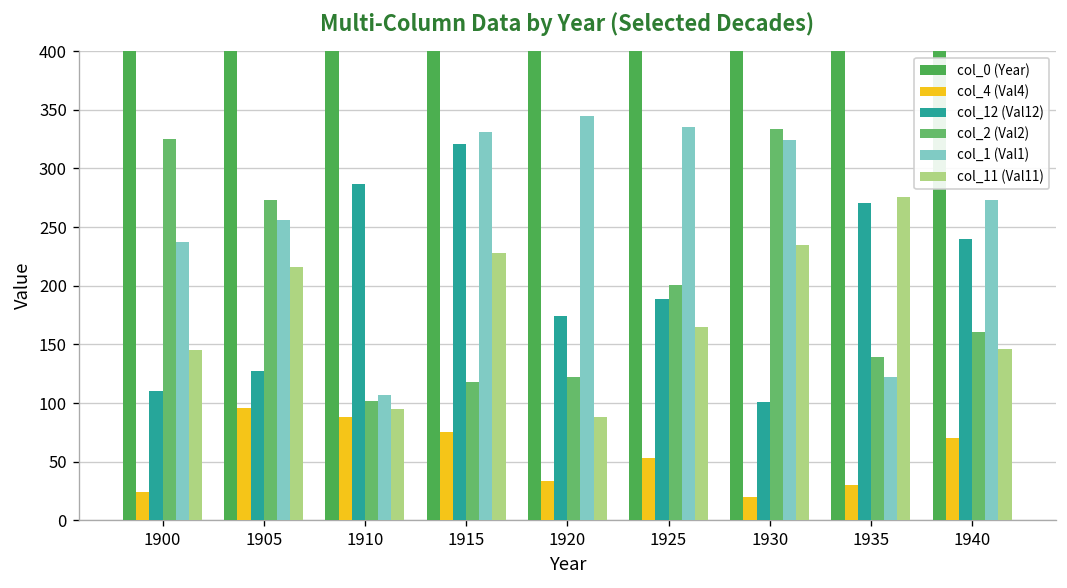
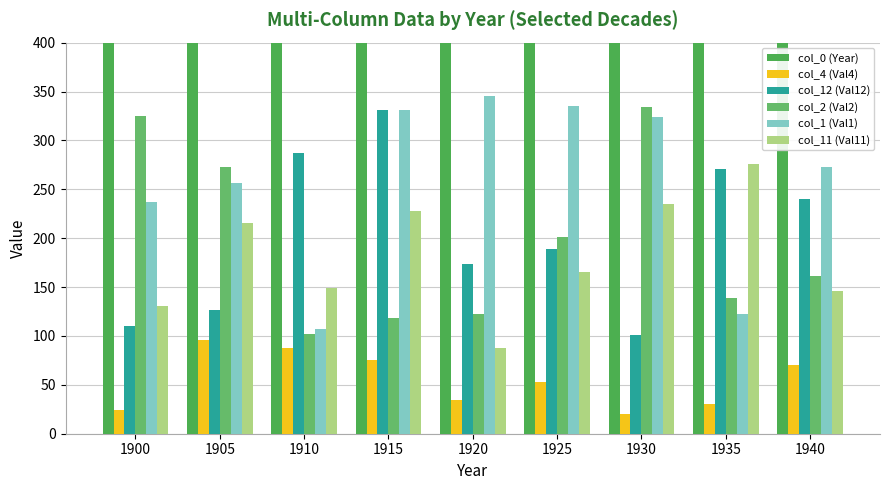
  {
    "col_4 (Val4)": {
      "1900": 20,
      "1905": 100,
      "1910": 90,
      "1915": 80,
      "1920": 30,
      "1925": 50,
      "1930": 20,
      "1935": 30,
      "1940": 70
    },
    "col_12 (Val12)": {
      "1900": 110,
      "1905": 130,
      "1910": 290,
-     "1915": 320,
+     "1915": 330,
      "1920": 170,
      "1925": 190,
      "1930": 100,
      "1935": 270,
      "1940": 240
    },
    "col_1 (Val1)": {
      "1900": 240,
      "1905": 260,
      "1910": 110,
      "1915": 330,
      "1920": 350,
      "1925": 340,
      "1930": 320,
      "1935": 120,
      "1940": 270
    },
    "col_11 (Val11)": {
-     "1900": 150,
+     "1900": 130,
      "1905": 220,
-     "1910": 100,
+     "1910": 150,
      "1915": 230,
      "1920": 90,
      "1925": 170,
      "1930": 240,
      "1935": 280,
      "1940": 150
    }
  }
